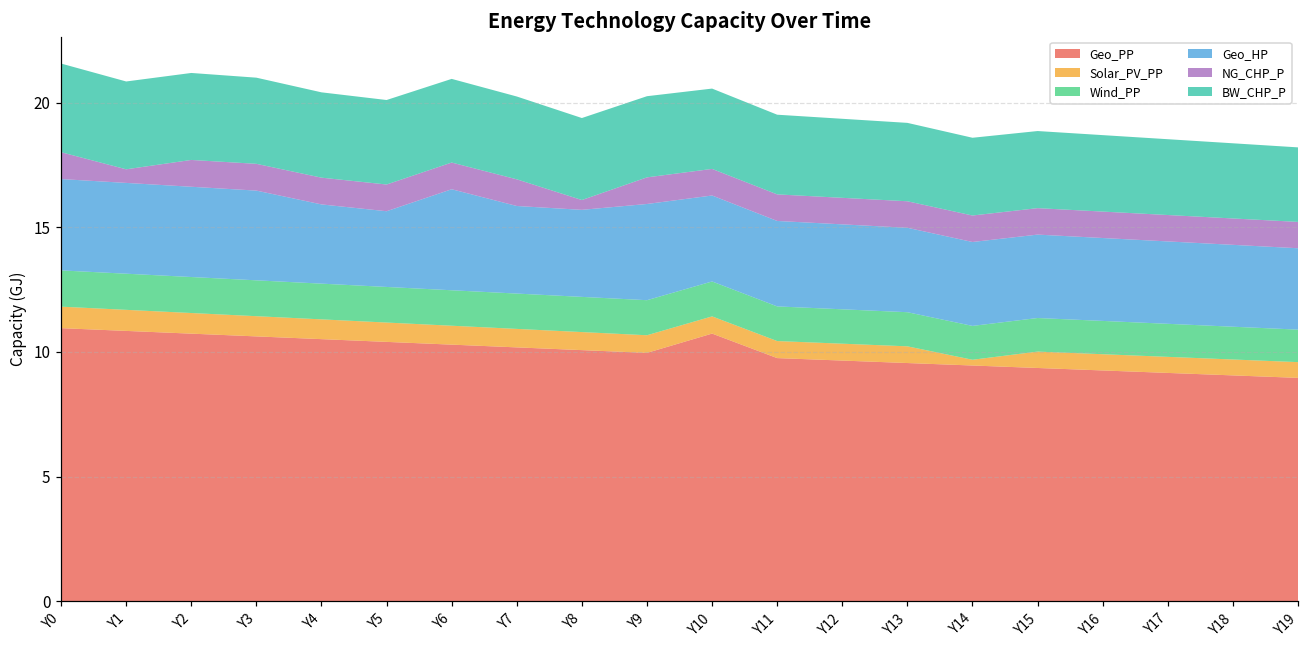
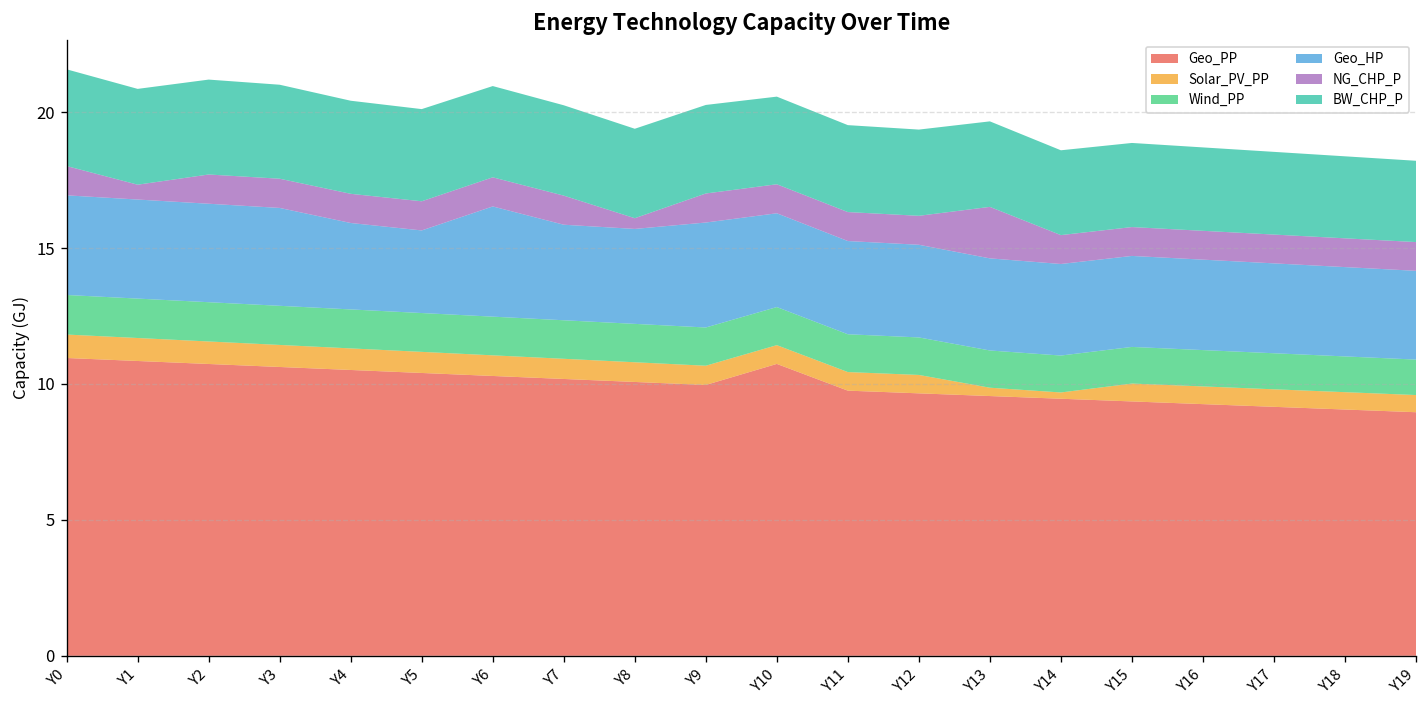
  {
    "Geo_PP": {
      "Y0": 11.0,
      "Y1": 10.8,
      "Y2": 10.7,
      "Y3": 10.6,
      "Y4": 10.5,
      "Y5": 10.4,
      "Y6": 10.3,
      "Y7": 10.2,
      "Y8": 10.1,
      "Y9": 10.0,
      "Y10": 10.7,
      "Y11": 9.8,
      "Y12": 9.7,
      "Y13": 9.6,
      "Y14": 9.5,
      "Y15": 9.4,
      "Y16": 9.3,
      "Y17": 9.2,
      "Y18": 9.1,
      "Y19": 9.0
    },
    "Solar_PV_PP": {
      "Y0": 0.9,
      "Y1": 0.8,
      "Y2": 0.8,
      "Y3": 0.8,
      "Y4": 0.8,
      "Y5": 0.8,
      "Y6": 0.8,
      "Y7": 0.7,
      "Y8": 0.7,
      "Y9": 0.7,
      "Y10": 0.7,
      "Y11": 0.7,
      "Y12": 0.7,
-     "Y13": 0.7,
+     "Y13": 0.3,
      "Y14": 0.2,
      "Y15": 0.7,
      "Y16": 0.7,
      "Y17": 0.6,
      "Y18": 0.6,
      "Y19": 0.6
    },
    "Geo_HP": {
      "Y0": 3.7,
      "Y1": 3.6,
      "Y2": 3.6,
      "Y3": 3.6,
      "Y4": 3.2,
      "Y5": 3.0,
      "Y6": 4.1,
      "Y7": 3.5,
      "Y8": 3.5,
      "Y9": 3.9,
      "Y10": 3.4,
      "Y11": 3.4,
      "Y12": 3.4,
      "Y13": 3.4,
      "Y14": 3.4,
      "Y15": 3.3,
      "Y16": 3.3,
      "Y17": 3.3,
      "Y18": 3.3,
      "Y19": 3.3
    },
    "NG_CHP_P": {
      "Y0": 1.1,
      "Y1": 0.5,
      "Y2": 1.1,
      "Y3": 1.1,
      "Y4": 1.1,
      "Y5": 1.1,
      "Y6": 1.1,
      "Y7": 1.1,
      "Y8": 0.4,
      "Y9": 1.1,
      "Y10": 1.1,
      "Y11": 1.1,
      "Y12": 1.1,
-     "Y13": 1.1,
+     "Y13": 1.9,
      "Y14": 1.1,
      "Y15": 1.1,
      "Y16": 1.1,
      "Y17": 1.1,
      "Y18": 1.1,
      "Y19": 1.1
    }
  }
